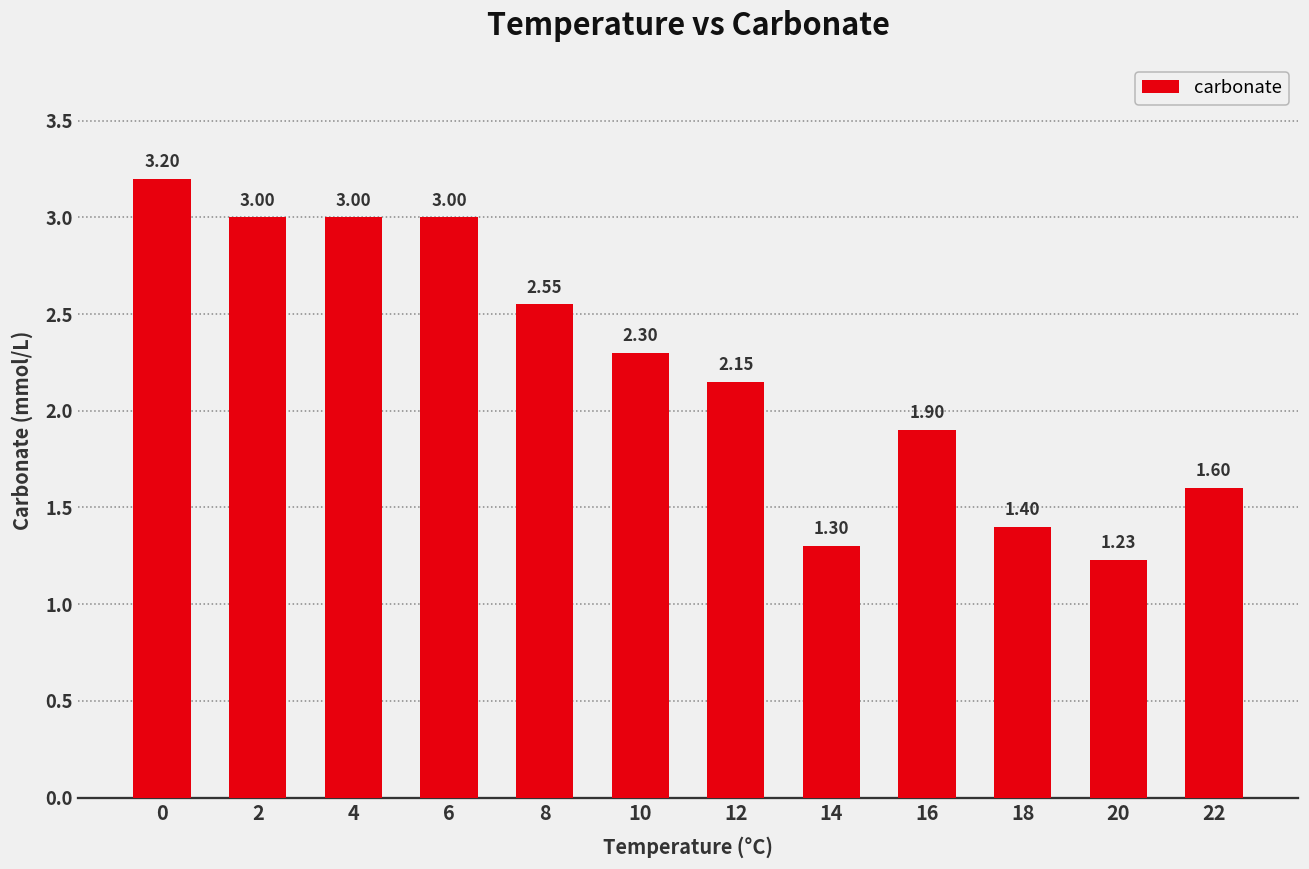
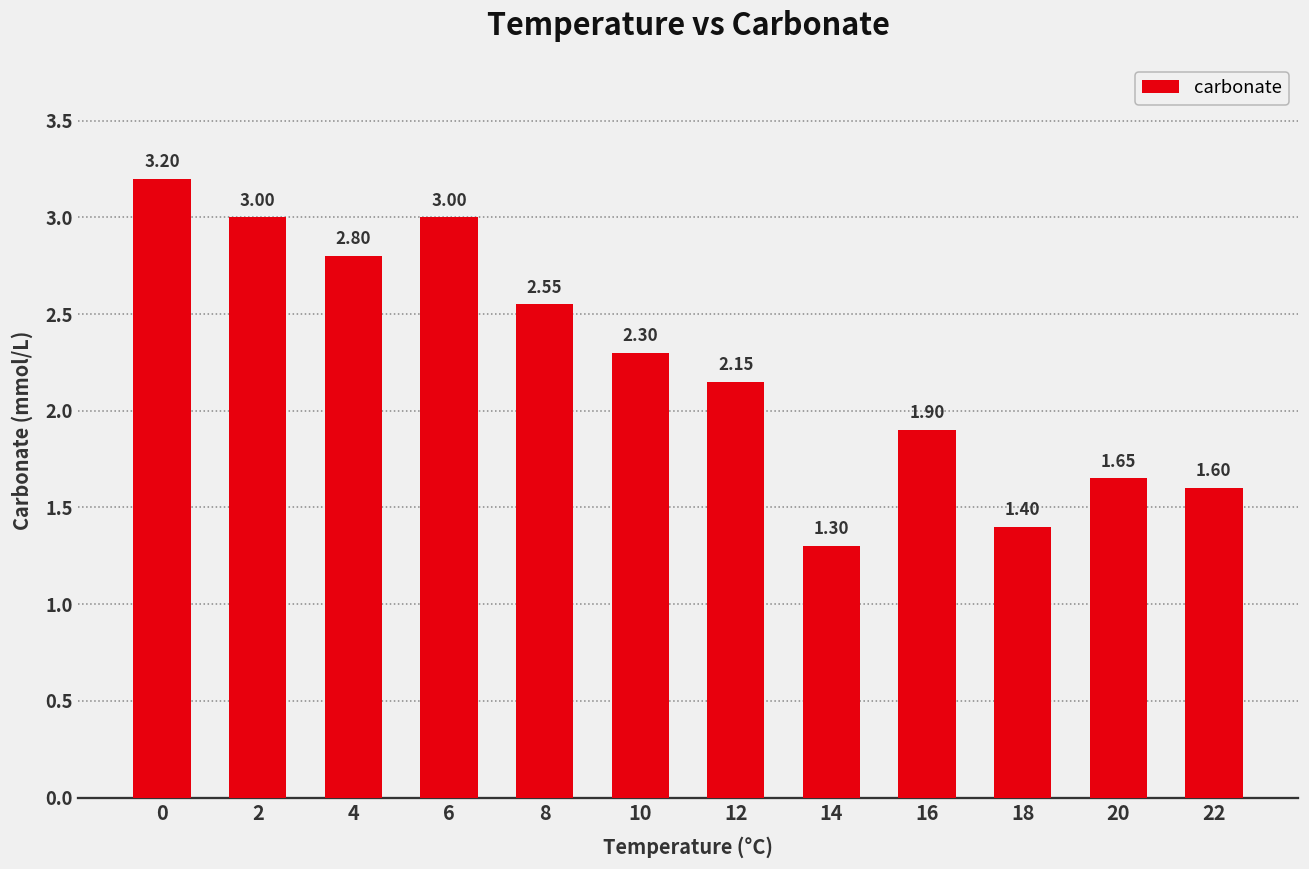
  {
    "0": 3.20,
    "2": 3.00,
-   "4": 3.00,
+   "4": 2.80,
    "6": 3.00,
    "8": 2.55,
    "10": 2.30,
    "12": 2.15,
    "14": 1.30,
    "16": 1.90,
    "18": 1.40,
-   "20": 1.23,
+   "20": 1.65,
    "22": 1.60
  }
